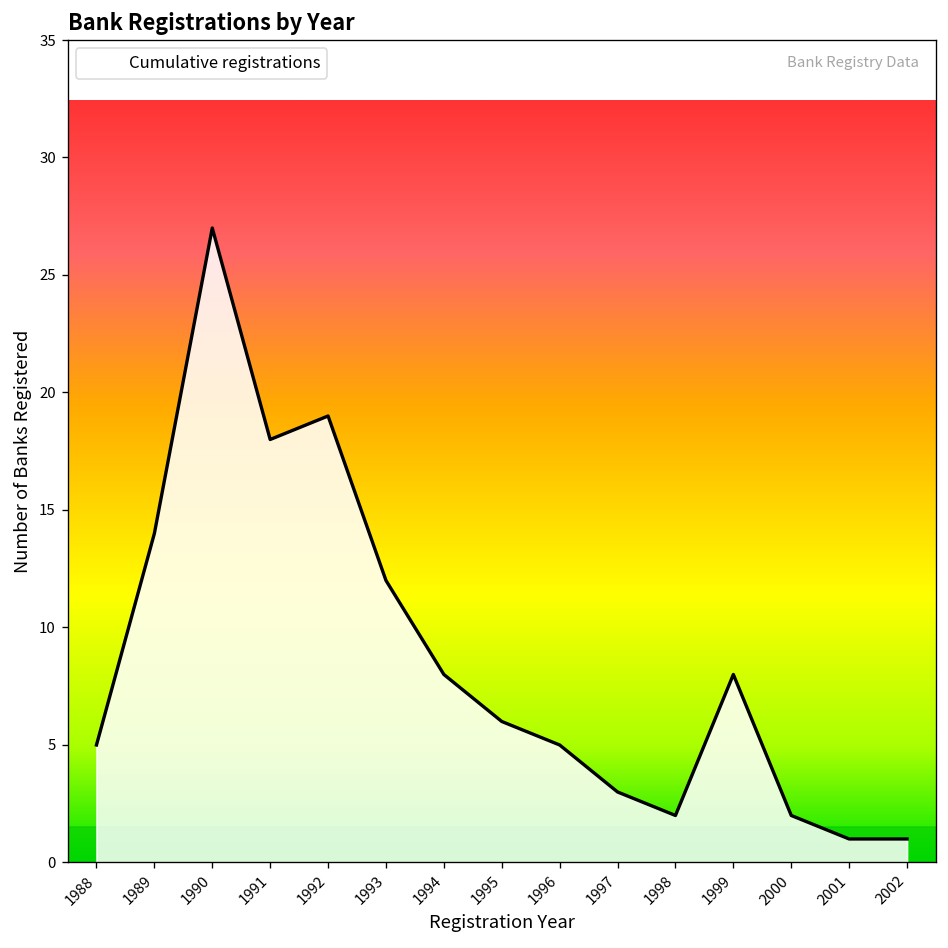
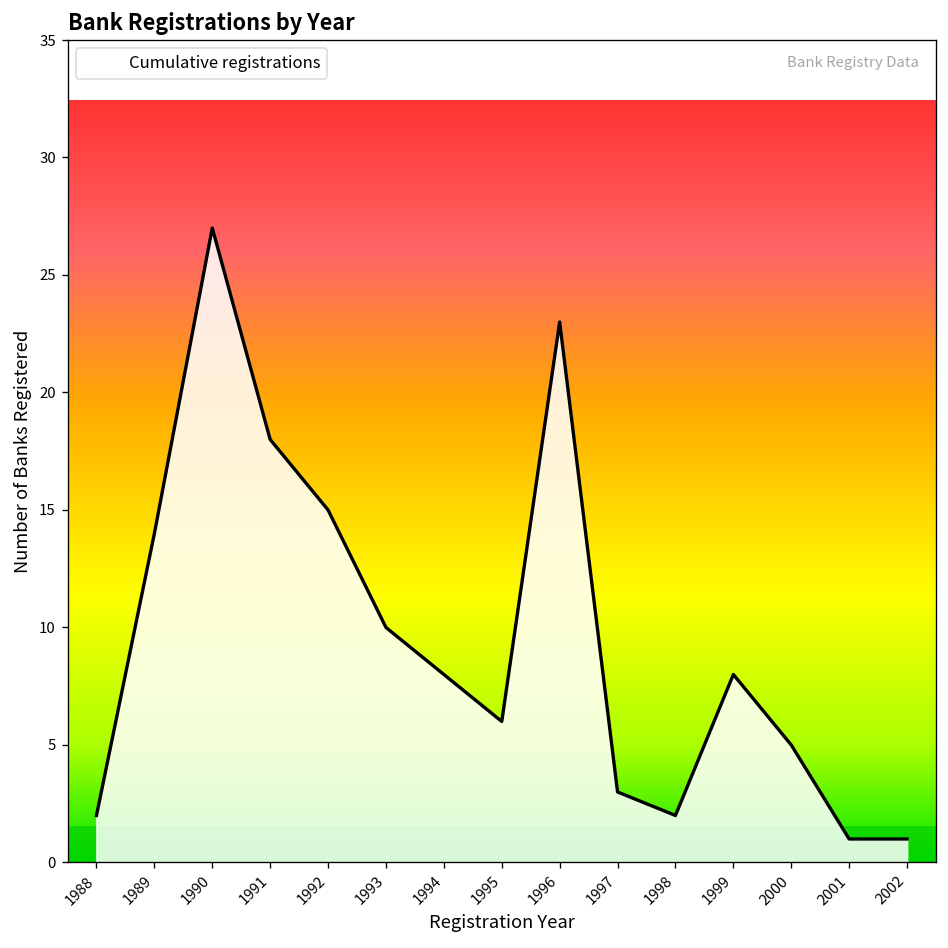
  {
-   "1988": 5,
+   "1988": 2,
    "1989": 14,
    "1990": 27,
    "1991": 18,
-   "1992": 19,
-   "1993": 12,
+   "1992": 15,
+   "1993": 10,
    "1994": 8,
    "1995": 6,
-   "1996": 5,
+   "1996": 23,
    "1997": 3,
    "1998": 2,
    "1999": 8,
-   "2000": 2
+   "2000": 5
  }
